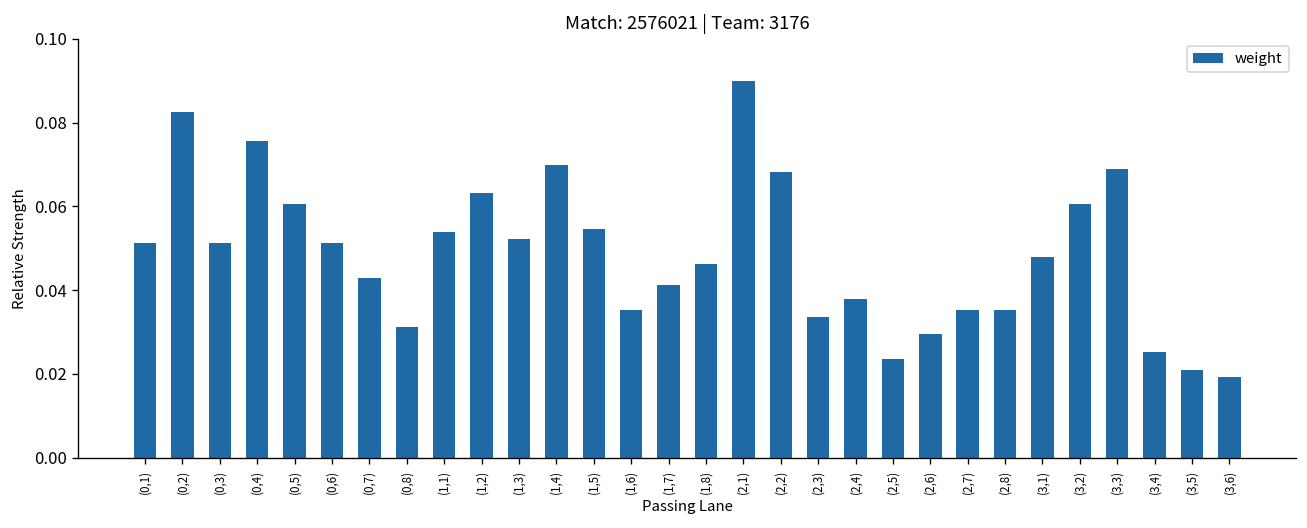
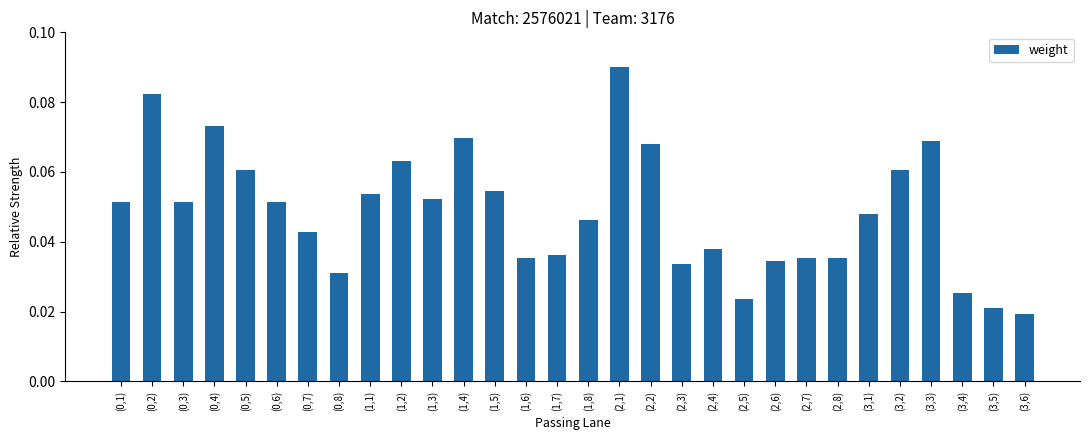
  {
    "(0,1)": 0.051,
    "(0,2)": 0.082,
    "(0,3)": 0.051,
-   "(0,4)": 0.076,
+   "(0,4)": 0.073,
    "(0,5)": 0.061,
    "(0,6)": 0.051,
    "(0,7)": 0.043,
    "(0,8)": 0.031,
    "(1,1)": 0.054,
    "(1,2)": 0.063,
    "(1,3)": 0.052,
    "(1,4)": 0.070,
    "(1,5)": 0.055,
    "(1,6)": 0.035,
-   "(1,7)": 0.041,
+   "(1,7)": 0.036,
    "(1,8)": 0.046,
    "(2,1)": 0.090,
    "(2,2)": 0.068,
    "(2,3)": 0.034,
    "(2,4)": 0.038,
    "(2,5)": 0.024,
-   "(2,6)": 0.029,
+   "(2,6)": 0.034,
    "(2,7)": 0.035,
    "(2,8)": 0.035,
    "(3,1)": 0.048,
    "(3,2)": 0.061,
    "(3,3)": 0.069,
    "(3,4)": 0.025,
    "(3,5)": 0.021,
    "(3,6)": 0.019
  }
